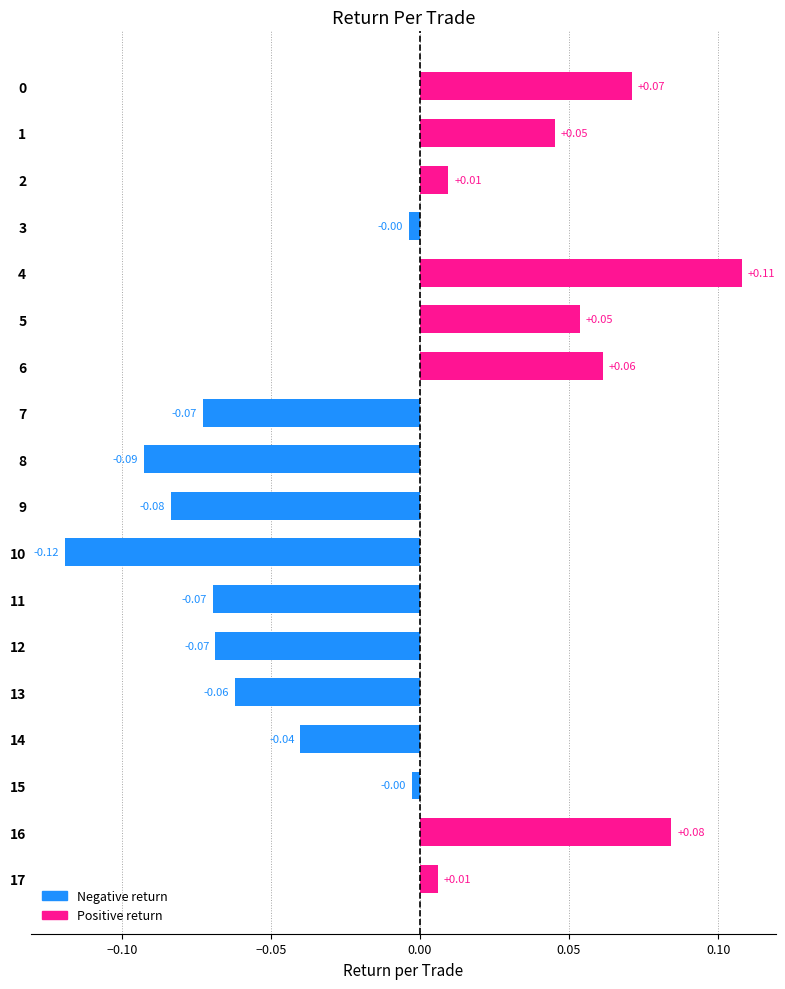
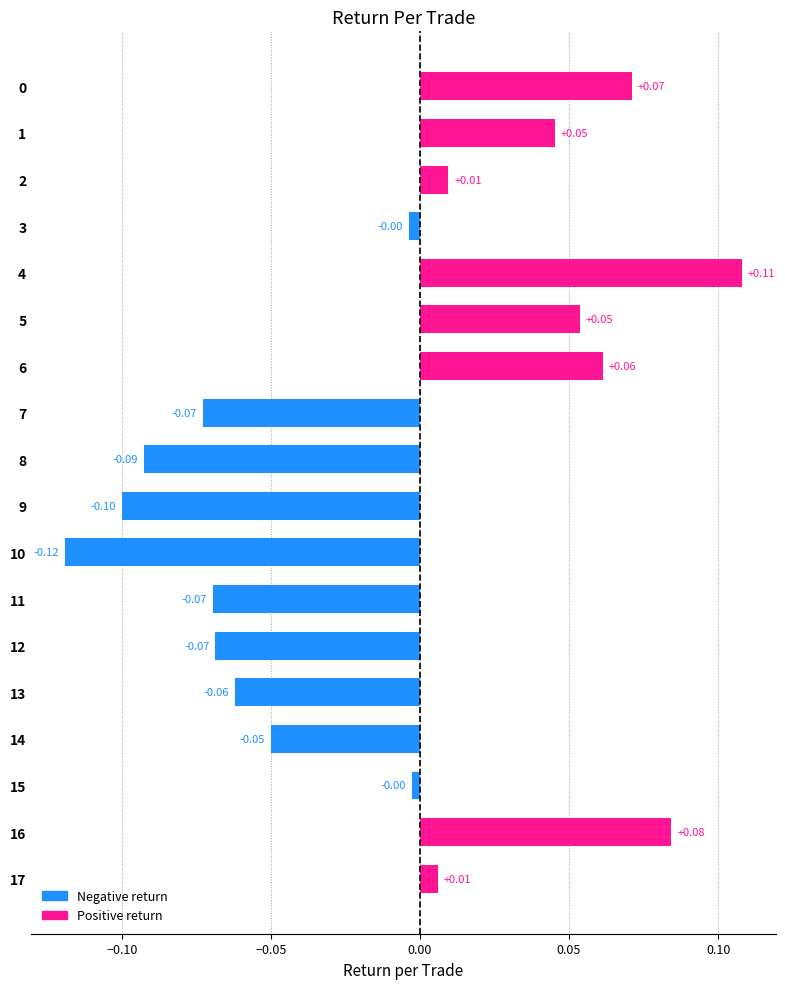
  {
    "0": "+0.07",
    "1": "+0.05",
    "2": "+0.01",
    "3": "-0.00",
    "4": "+0.11",
    "5": "+0.05",
    "6": "+0.06",
    "7": "-0.07",
    "8": "-0.09",
-   "9": "-0.08",
+   "9": "-0.10",
    "10": "-0.12",
    "11": "-0.07",
    "12": "-0.07",
    "13": "-0.06",
-   "14": "-0.04",
+   "14": "-0.05",
    "15": "-0.00",
    "16": "+0.08",
    "17": "+0.01"
  }
